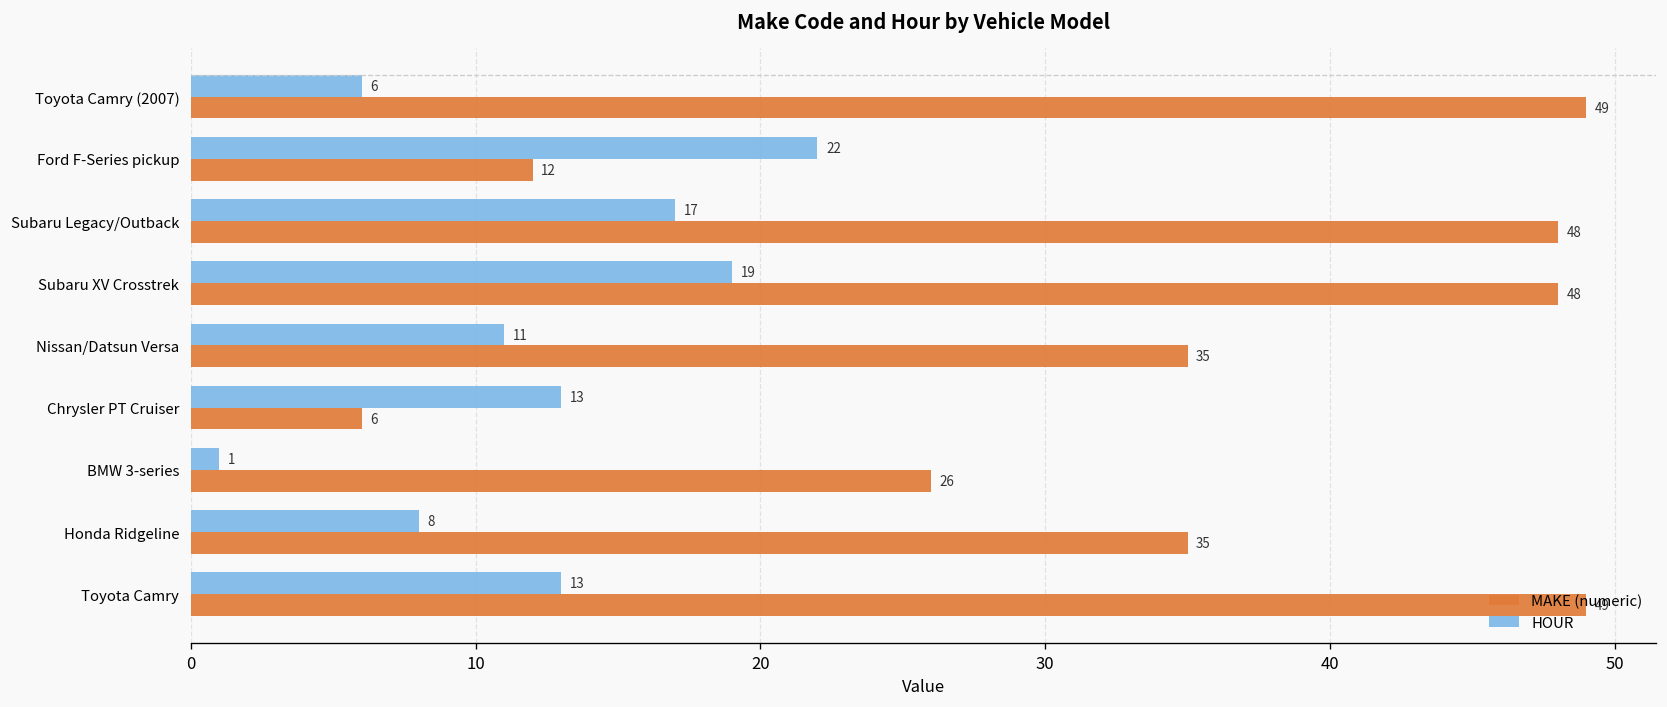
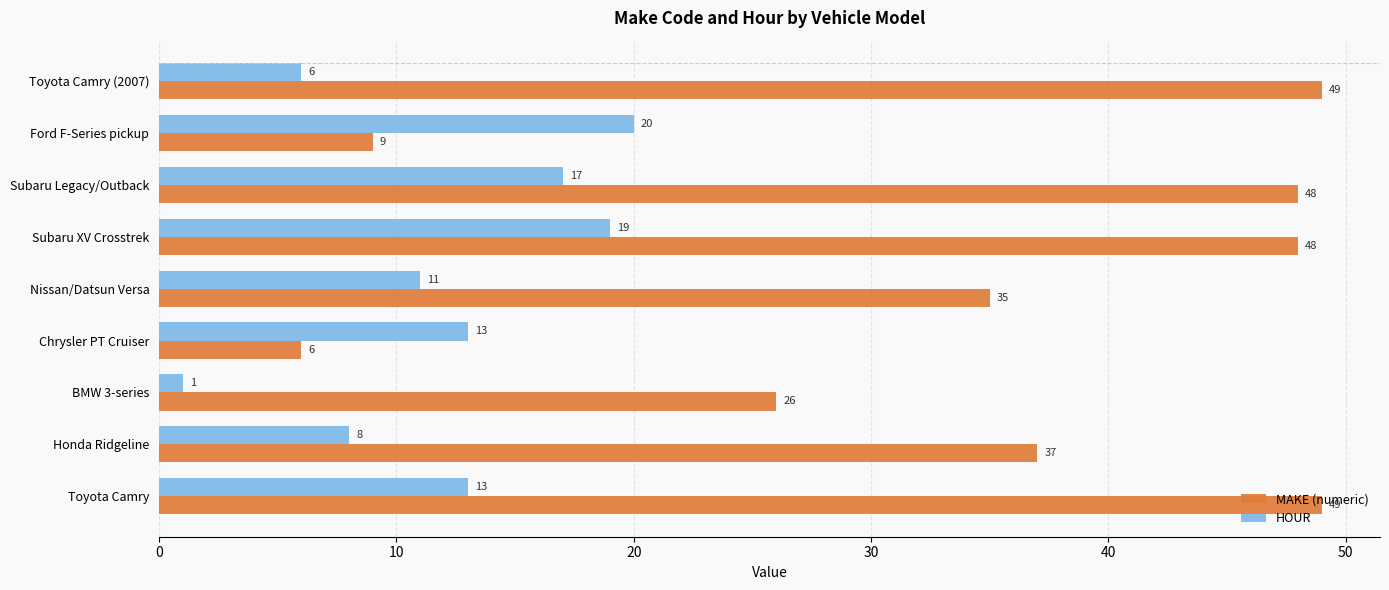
  {
    "MAKE (numeric)": {
      "Toyota Camry (2007)": 49,
-     "Ford F-Series pickup": 12,
+     "Ford F-Series pickup": 9,
      "Subaru Legacy/Outback": 48,
      "Subaru XV Crosstrek": 48,
      "Nissan/Datsun Versa": 35,
      "Chrysler PT Cruiser": 6,
      "BMW 3-series": 26,
-     "Honda Ridgeline": 35,
+     "Honda Ridgeline": 37,
      "Toyota Camry": 49
    },
    "HOUR": {
      "Toyota Camry (2007)": 6,
-     "Ford F-Series pickup": 22,
+     "Ford F-Series pickup": 20,
      "Subaru Legacy/Outback": 17,
      "Subaru XV Crosstrek": 19,
      "Nissan/Datsun Versa": 11,
      "Chrysler PT Cruiser": 13,
      "BMW 3-series": 1,
      "Honda Ridgeline": 8,
      "Toyota Camry": 13
    }
  }
